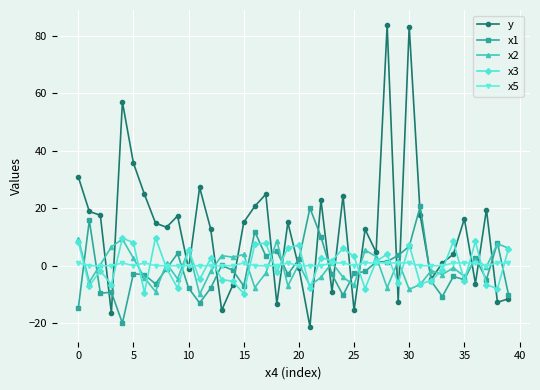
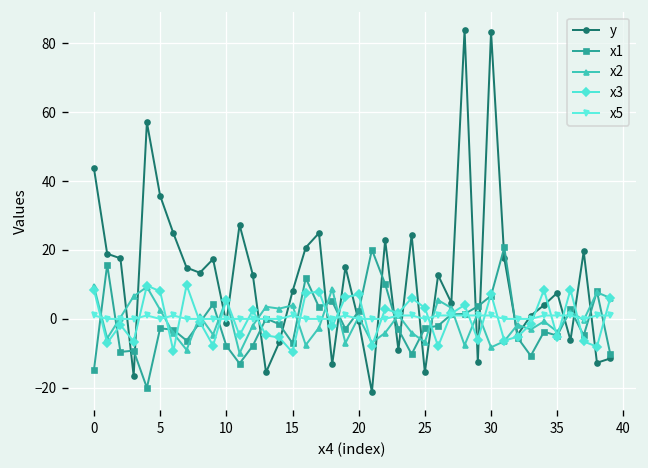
  {
    "y": {
-     "0": 31,
+     "0": 44,
      "5": 36,
      "10": -1,
-     "15": 15,
+     "15": 8,
      "25": -16,
      "30": 83,
-     "35": 16
+     "35": 8
    }
  }
